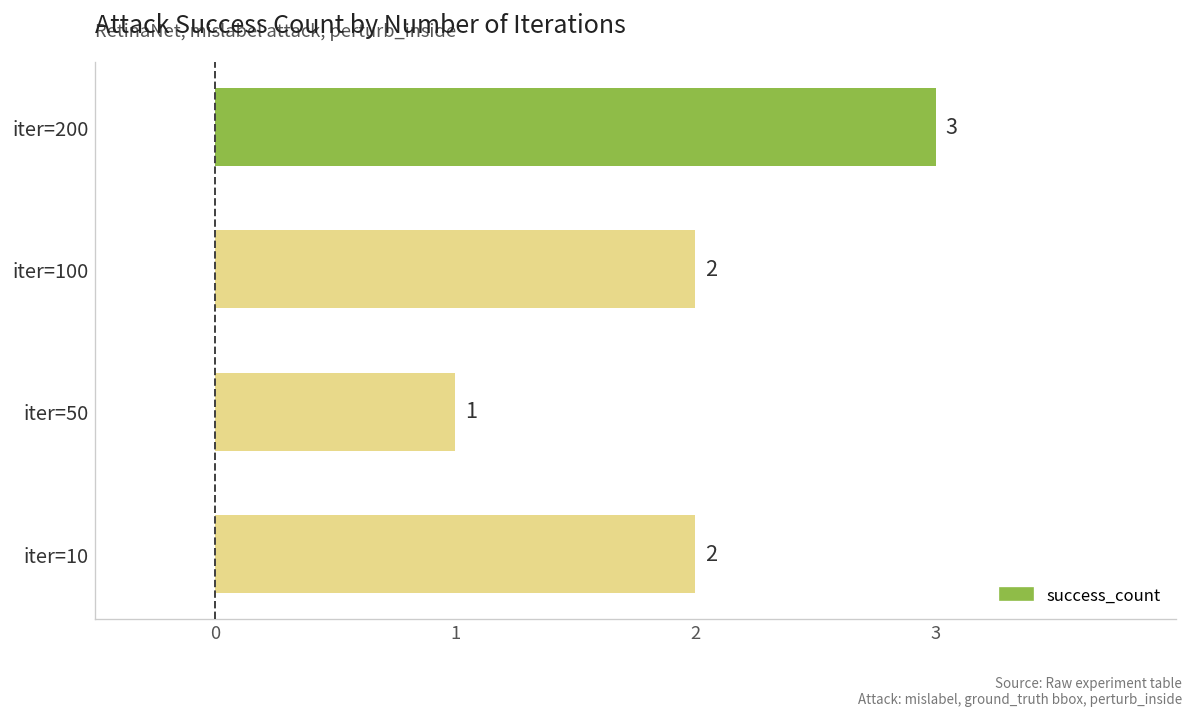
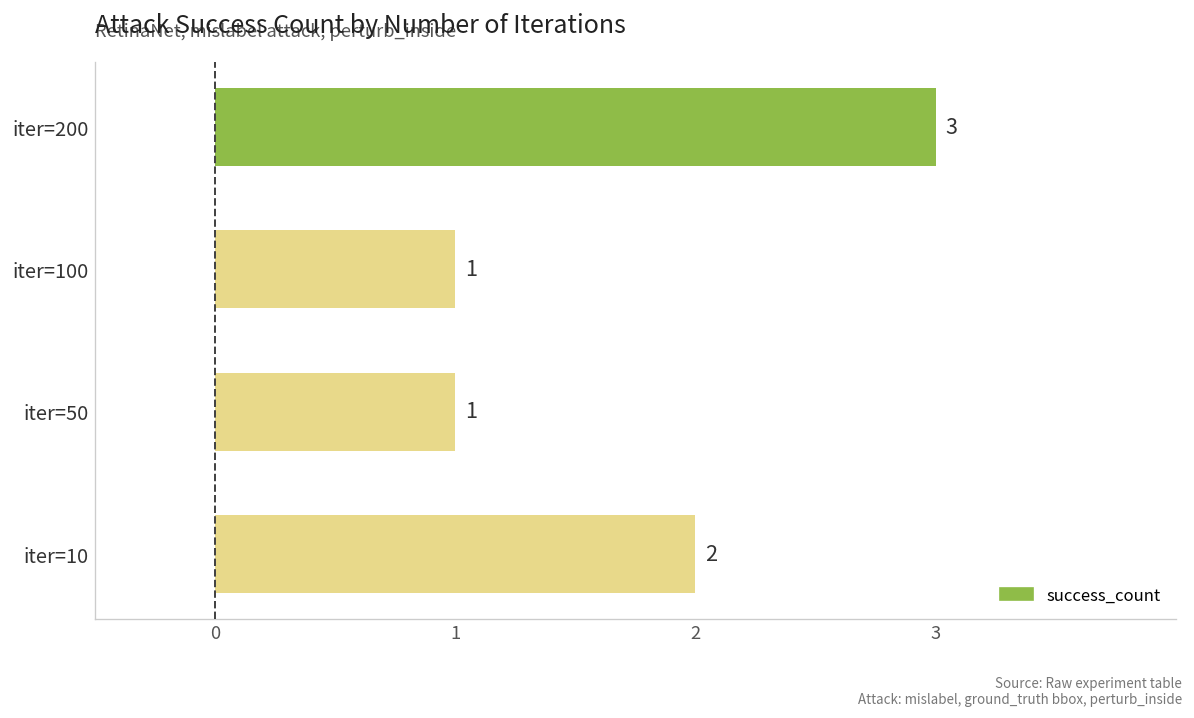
  {
    "iter=200": 3,
-   "iter=100": 2,
+   "iter=100": 1,
    "iter=50": 1,
    "iter=10": 2
  }
